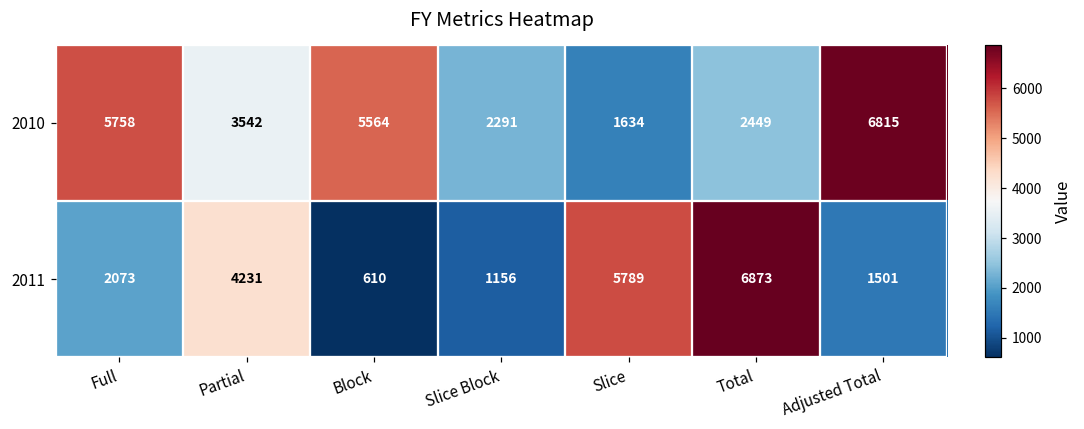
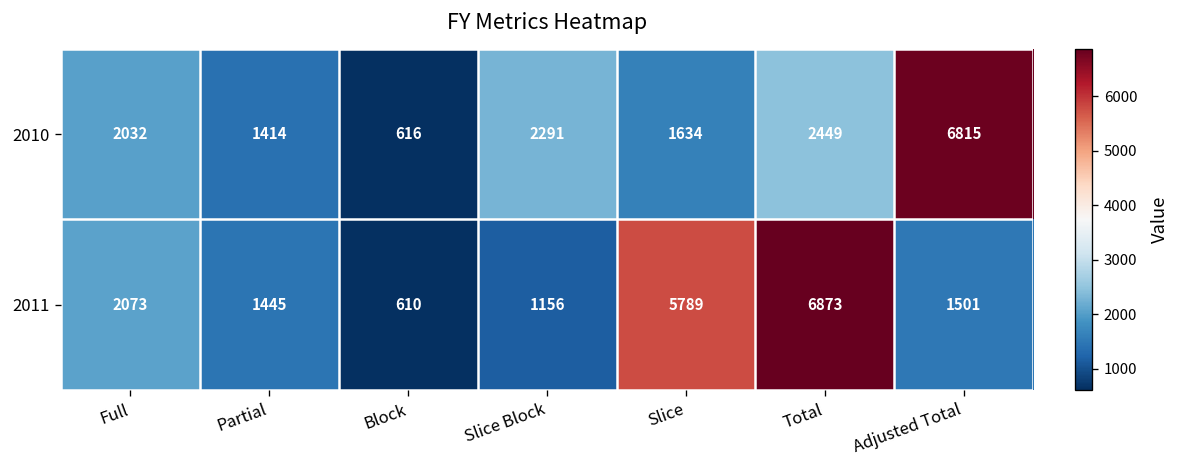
  {
    "2010": {
-     "Full": 5758,
-     "Partial": 3542,
-     "Block": 5564,
+     "Full": 2032,
+     "Partial": 1414,
+     "Block": 616,
      "Slice Block": 2291,
      "Slice": 1634,
      "Total": 2449,
      "Adjusted Total": 6815
    },
    "2011": {
      "Full": 2073,
-     "Partial": 4231,
+     "Partial": 1445,
      "Block": 610,
      "Slice Block": 1156,
      "Slice": 5789,
      "Total": 6873,
      "Adjusted Total": 1501
    }
  }
